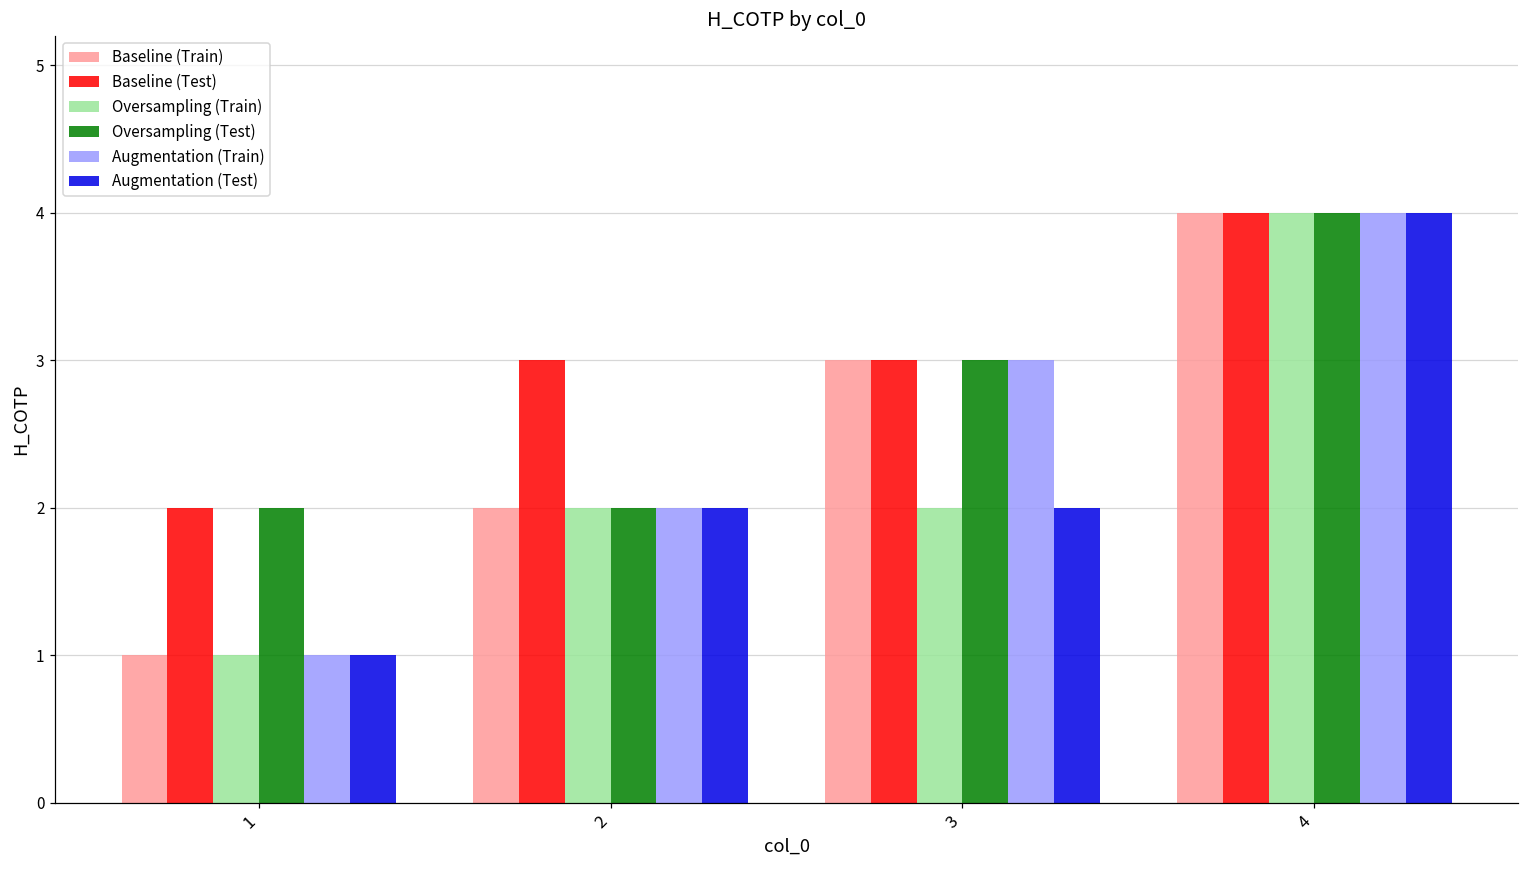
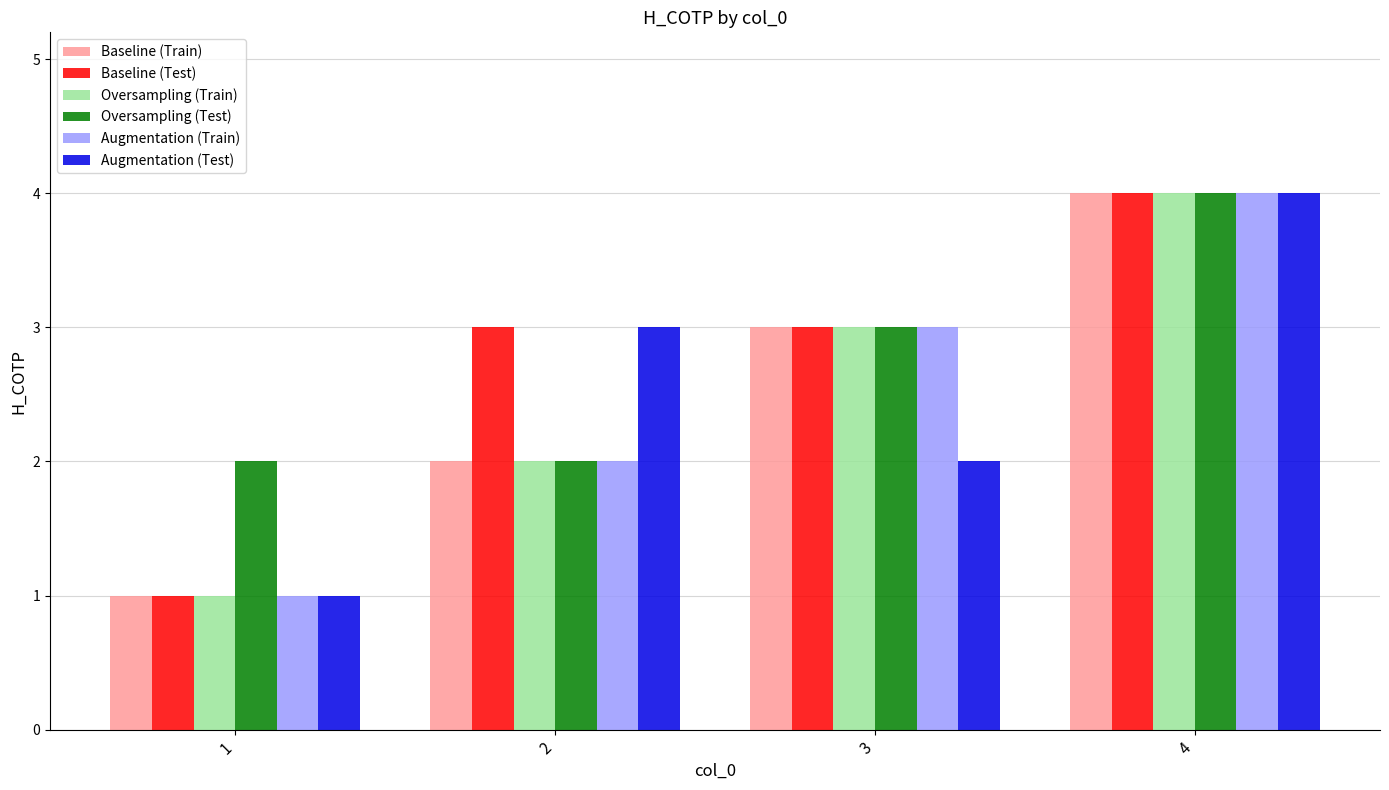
  {
    "Baseline (Train)": {
      "1": 1,
      "2": 2,
      "3": 3,
      "4": 4
    },
    "Baseline (Test)": {
-     "1": 2,
+     "1": 1,
      "2": 3,
      "3": 3,
      "4": 4
    },
    "Oversampling (Train)": {
      "1": 1,
      "2": 2,
-     "3": 2,
+     "3": 3,
      "4": 4
    },
    "Oversampling (Test)": {
      "1": 2,
      "2": 2,
      "3": 3,
      "4": 4
    },
    "Augmentation (Train)": {
      "1": 1,
      "2": 2,
      "3": 3,
      "4": 4
    },
    "Augmentation (Test)": {
      "1": 1,
-     "2": 2,
+     "2": 3,
      "3": 2,
      "4": 4
    }
  }
